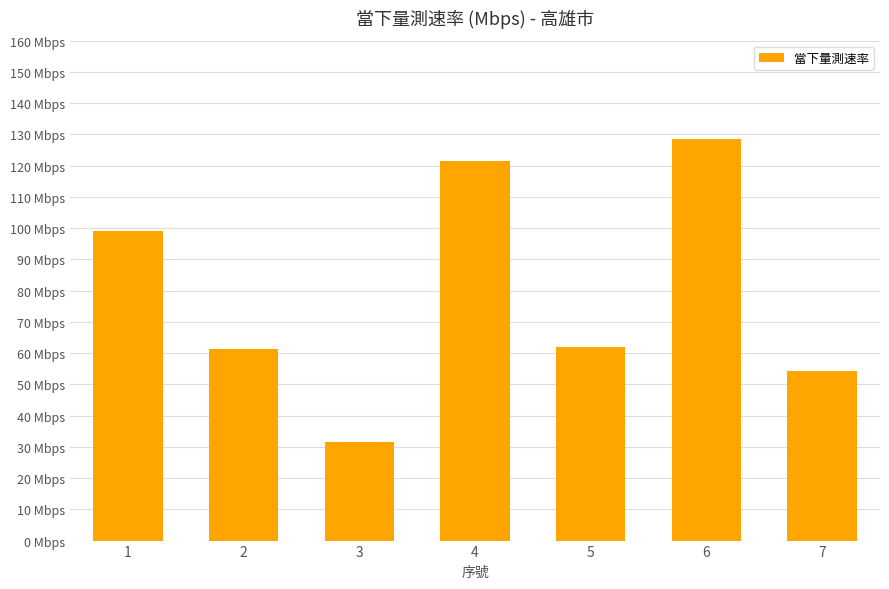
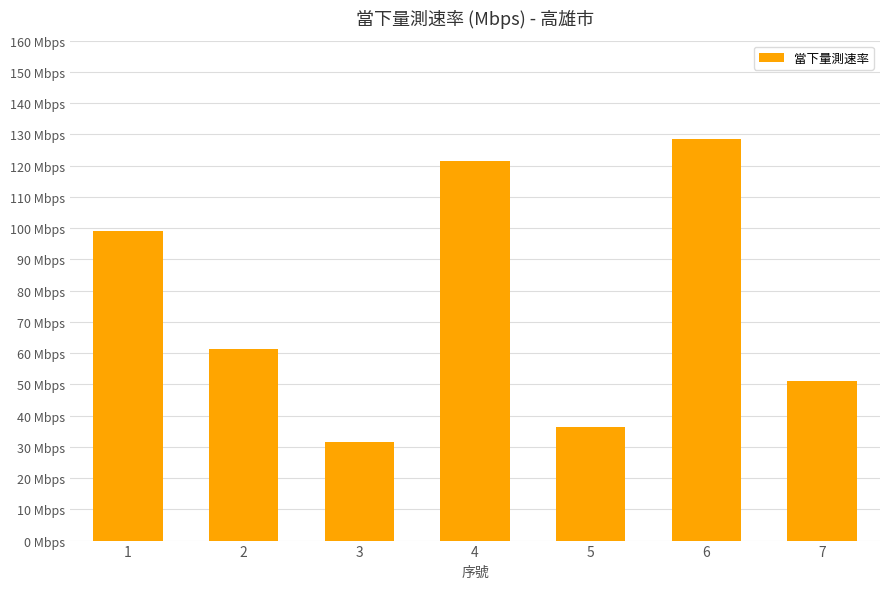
  {
    "1": "99 Mbps",
    "2": "61 Mbps",
    "3": "32 Mbps",
    "4": "121 Mbps",
-   "5": "62 Mbps",
+   "5": "36 Mbps",
    "6": "129 Mbps",
-   "7": "54 Mbps"
+   "7": "51 Mbps"
  }
